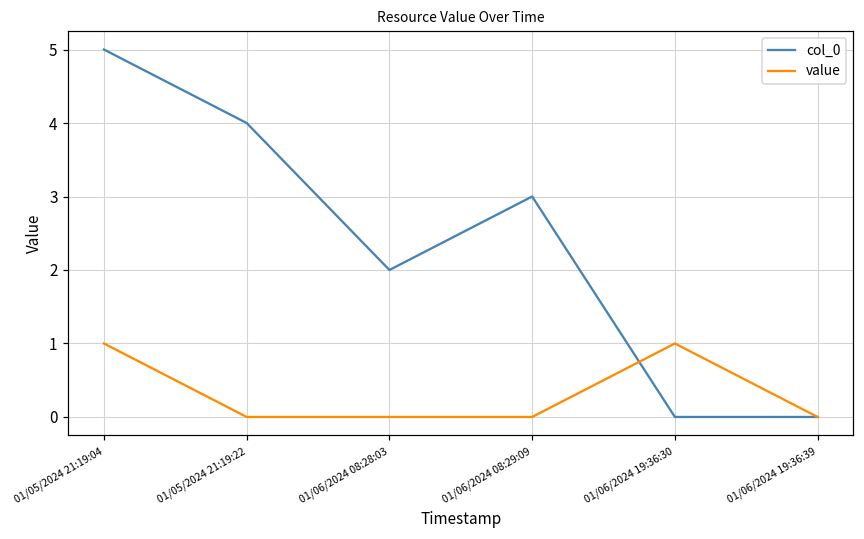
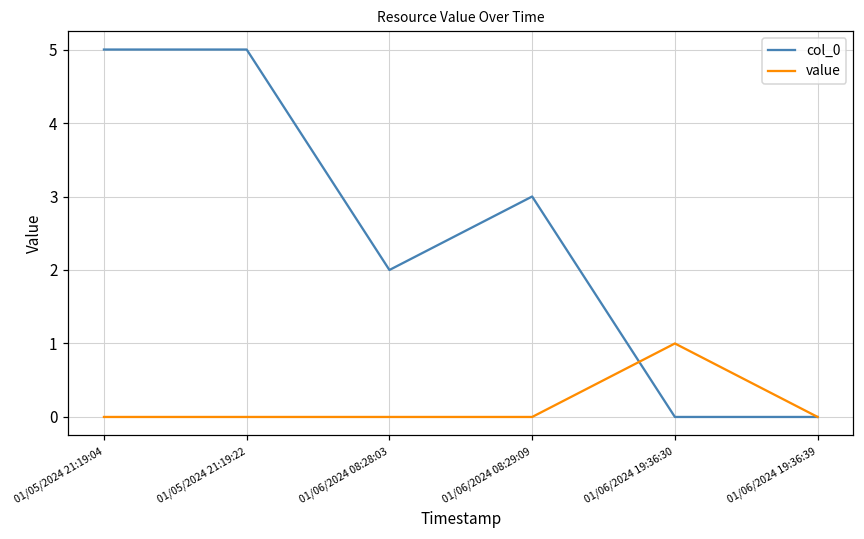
  {
    "col_0": {
      "01/05/2024 21:19:04": 5,
-     "01/05/2024 21:19:22": 4,
+     "01/05/2024 21:19:22": 5,
      "01/06/2024 08:28:03": 2,
      "01/06/2024 08:29:09": 3,
      "01/06/2024 19:36:30": 0
    },
    "value": {
-     "01/05/2024 21:19:04": 1,
+     "01/05/2024 21:19:04": 0,
      "01/05/2024 21:19:22": 0,
      "01/06/2024 08:28:03": 0,
      "01/06/2024 08:29:09": 0,
      "01/06/2024 19:36:30": 1
    }
  }
